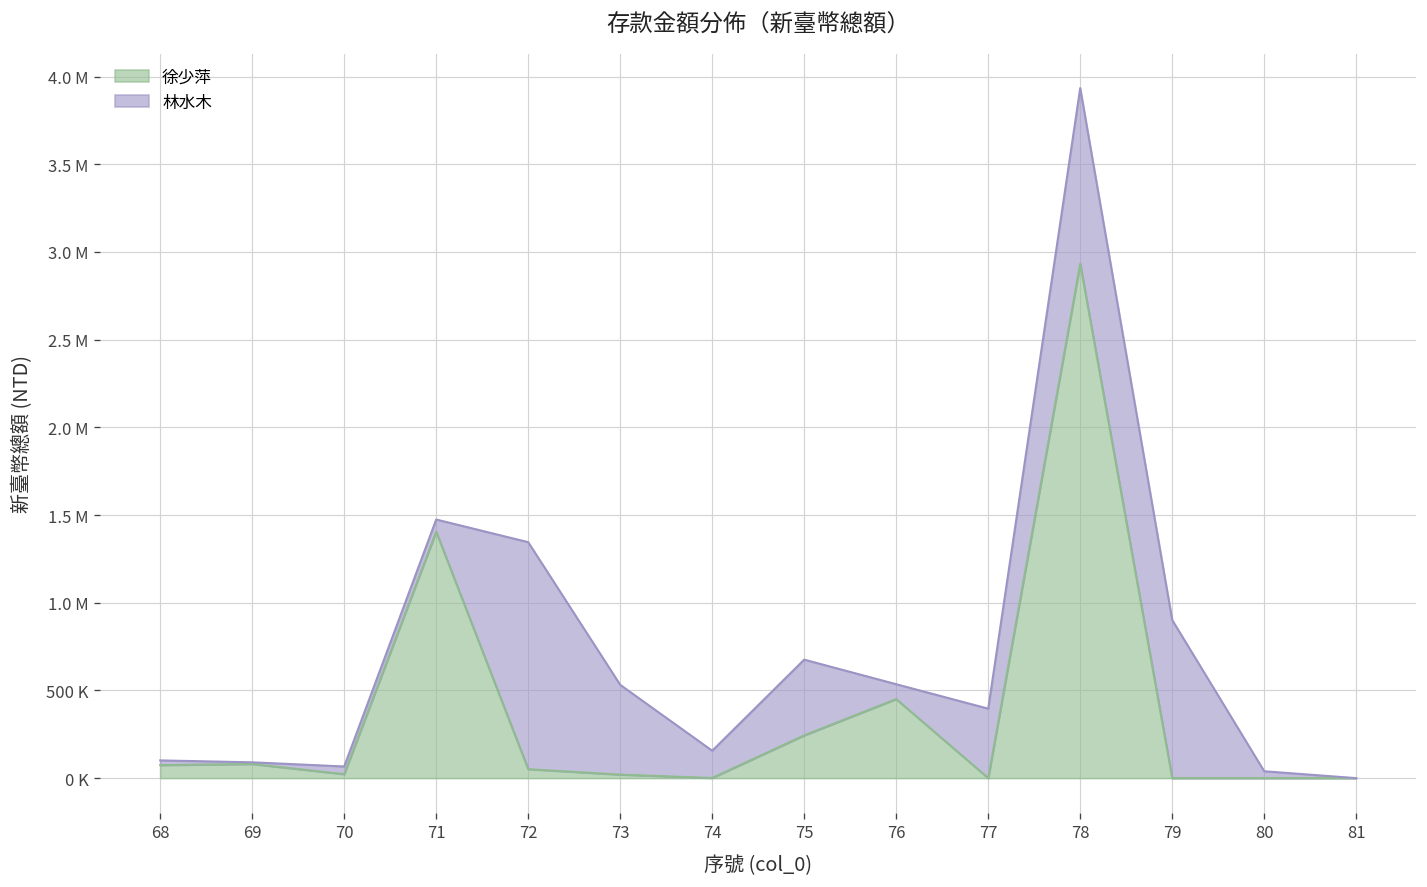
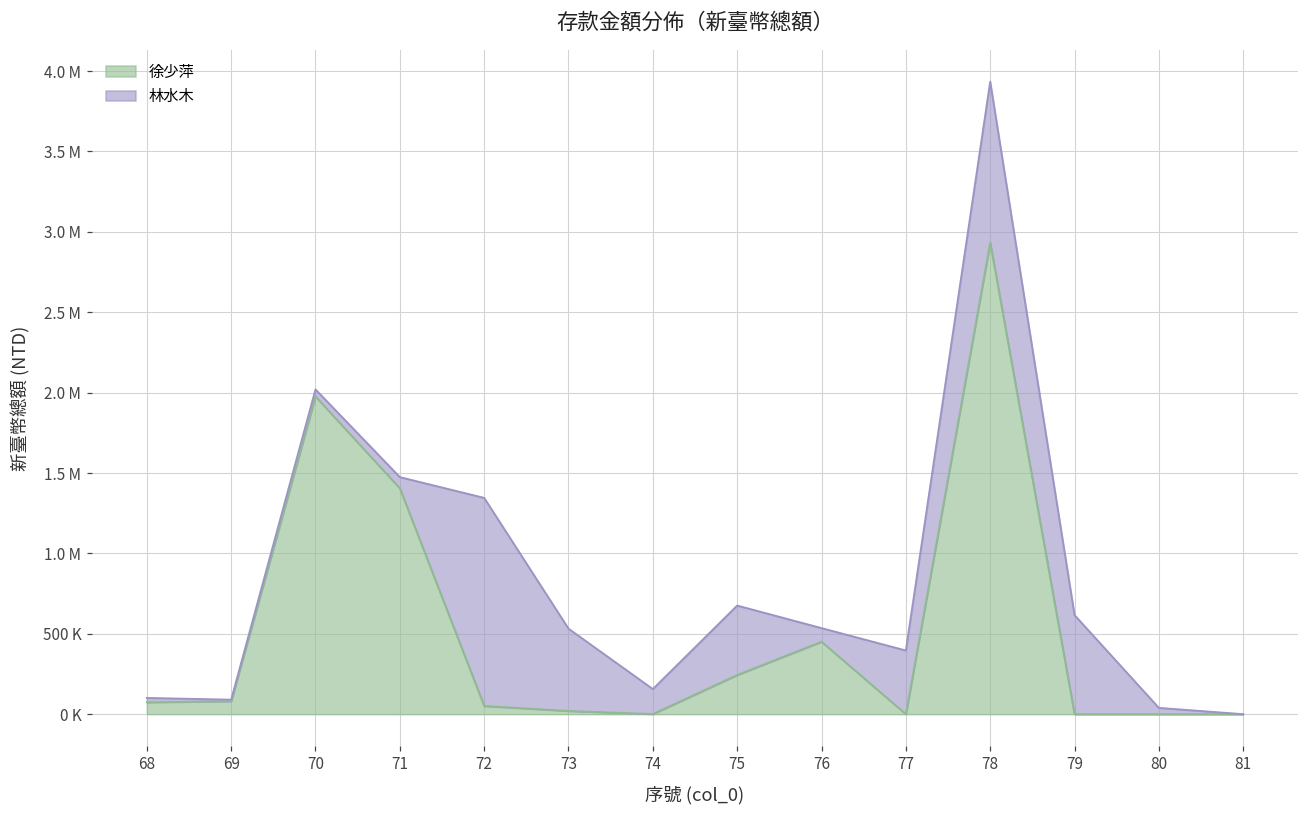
  {
    "徐少萍": {
      "68": 70000,
-     "70": 20000,
+     "70": 1980000,
      "71": 1400000,
      "72": 50000,
      "73": 20000,
      "74": 0,
      "75": 240000,
      "76": 450000,
      "77": 0,
      "78": 2930000,
      "79": 0,
      "80": 0
    },
    "林水木": {
      "68": 30000,
      "70": 40000,
      "71": 70000,
      "72": 1290000,
      "73": 510000,
      "74": 160000,
      "75": 430000,
      "76": 80000,
      "77": 400000,
      "78": 1000000,
-     "79": 900000,
+     "79": 620000,
      "80": 40000
    }
  }
